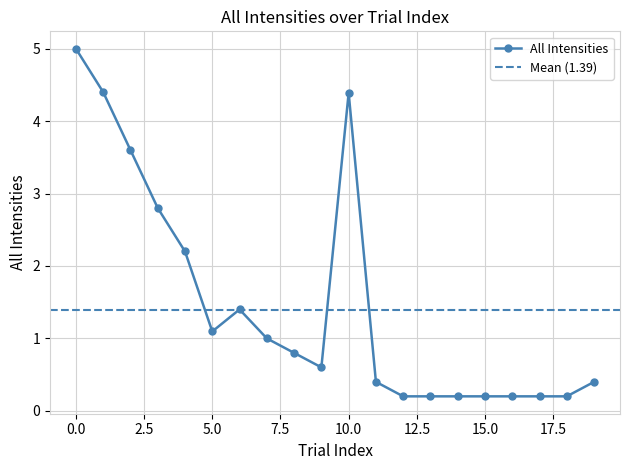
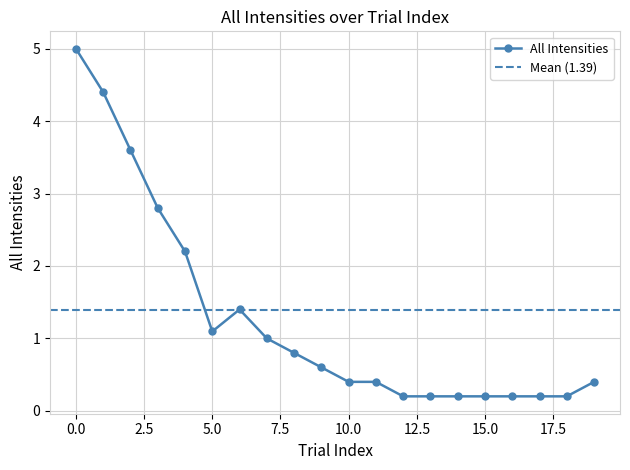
  {
    "0.0": 5.0,
    "5.0": 1.1,
-   "10.0": 4.4,
+   "10.0": 0.4,
    "15.0": 0.2
  }
